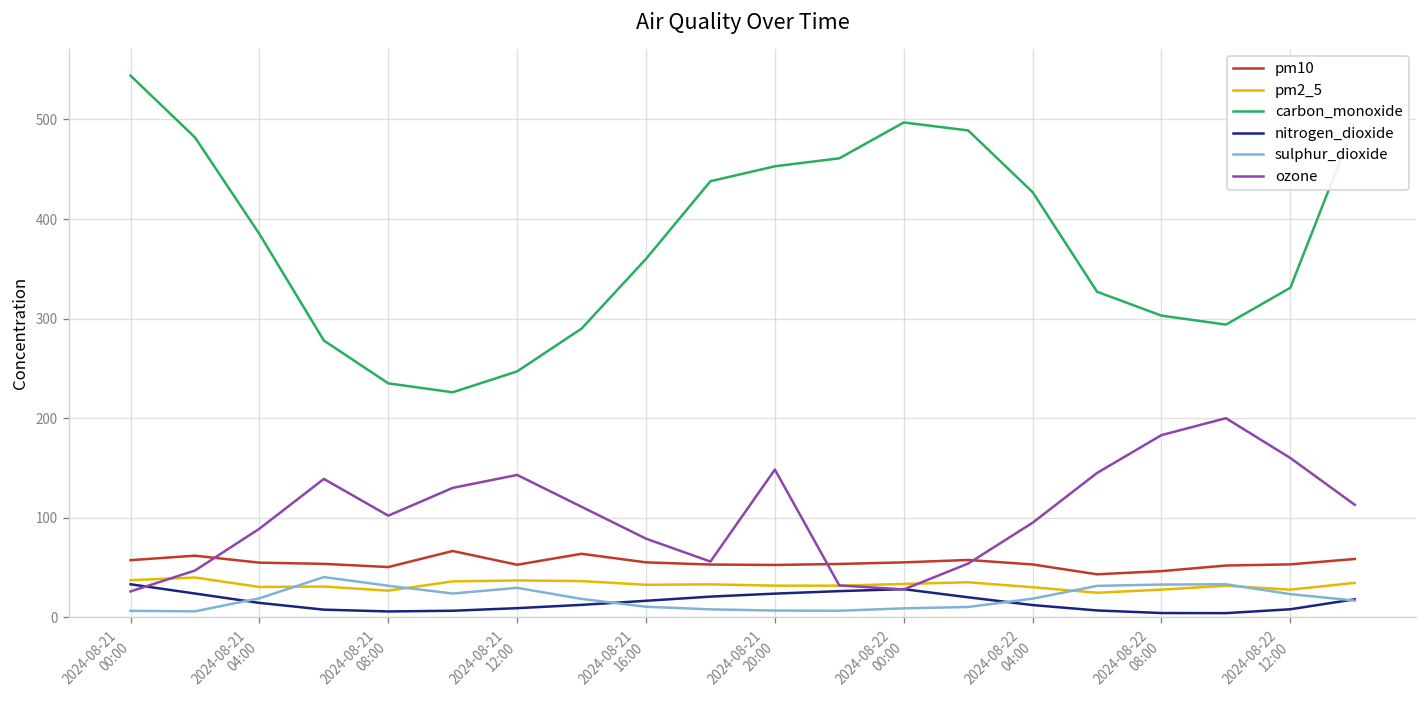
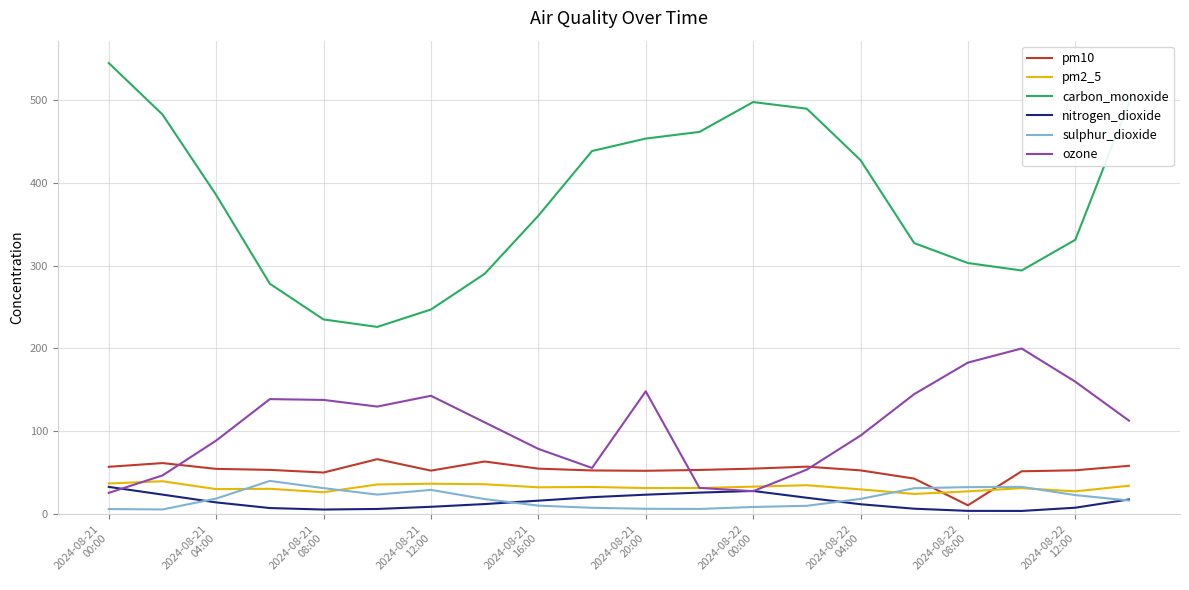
  {
    "pm10": {
      "2024-08-21 00:00": 60,
      "2024-08-21 04:00": 50,
      "2024-08-21 08:00": 50,
      "2024-08-21 12:00": 50,
      "2024-08-21 16:00": 60,
      "2024-08-21 20:00": 50,
      "2024-08-22 00:00": 60,
      "2024-08-22 04:00": 50,
-     "2024-08-22 08:00": 50,
+     "2024-08-22 08:00": 10,
      "2024-08-22 12:00": 50
    },
    "pm2_5": {
      "2024-08-21 00:00": 40,
      "2024-08-21 04:00": 30,
      "2024-08-21 08:00": 30,
      "2024-08-21 12:00": 40,
      "2024-08-21 16:00": 30,
      "2024-08-21 20:00": 30,
      "2024-08-22 00:00": 30,
      "2024-08-22 04:00": 30,
      "2024-08-22 08:00": 30,
      "2024-08-22 12:00": 30
    },
    "carbon_monoxide": {
      "2024-08-21 00:00": 540,
      "2024-08-21 04:00": 390,
      "2024-08-21 08:00": 240,
      "2024-08-21 12:00": 250,
      "2024-08-21 16:00": 360,
      "2024-08-21 20:00": 450,
      "2024-08-22 00:00": 500,
      "2024-08-22 04:00": 430,
      "2024-08-22 08:00": 300,
      "2024-08-22 12:00": 330
    },
    "nitrogen_dioxide": {
      "2024-08-21 00:00": 30,
      "2024-08-21 04:00": 10,
      "2024-08-21 08:00": 10,
      "2024-08-21 12:00": 10,
      "2024-08-21 16:00": 20,
      "2024-08-21 20:00": 20,
      "2024-08-22 04:00": 10,
      "2024-08-22 08:00": 0,
      "2024-08-22 12:00": 10
    },
    "sulphur_dioxide": {
      "2024-08-21 00:00": 10,
      "2024-08-21 04:00": 20,
      "2024-08-21 08:00": 30,
      "2024-08-21 12:00": 30,
      "2024-08-21 16:00": 10,
      "2024-08-21 20:00": 10,
      "2024-08-22 00:00": 10,
      "2024-08-22 04:00": 20,
      "2024-08-22 08:00": 30,
      "2024-08-22 12:00": 20
    },
    "ozone": {
      "2024-08-21 00:00": 30,
      "2024-08-21 04:00": 90,
-     "2024-08-21 08:00": 100,
+     "2024-08-21 08:00": 140,
      "2024-08-21 12:00": 140,
      "2024-08-21 16:00": 80,
      "2024-08-21 20:00": 150,
      "2024-08-22 04:00": 100,
      "2024-08-22 08:00": 180,
      "2024-08-22 12:00": 160
    }
  }
